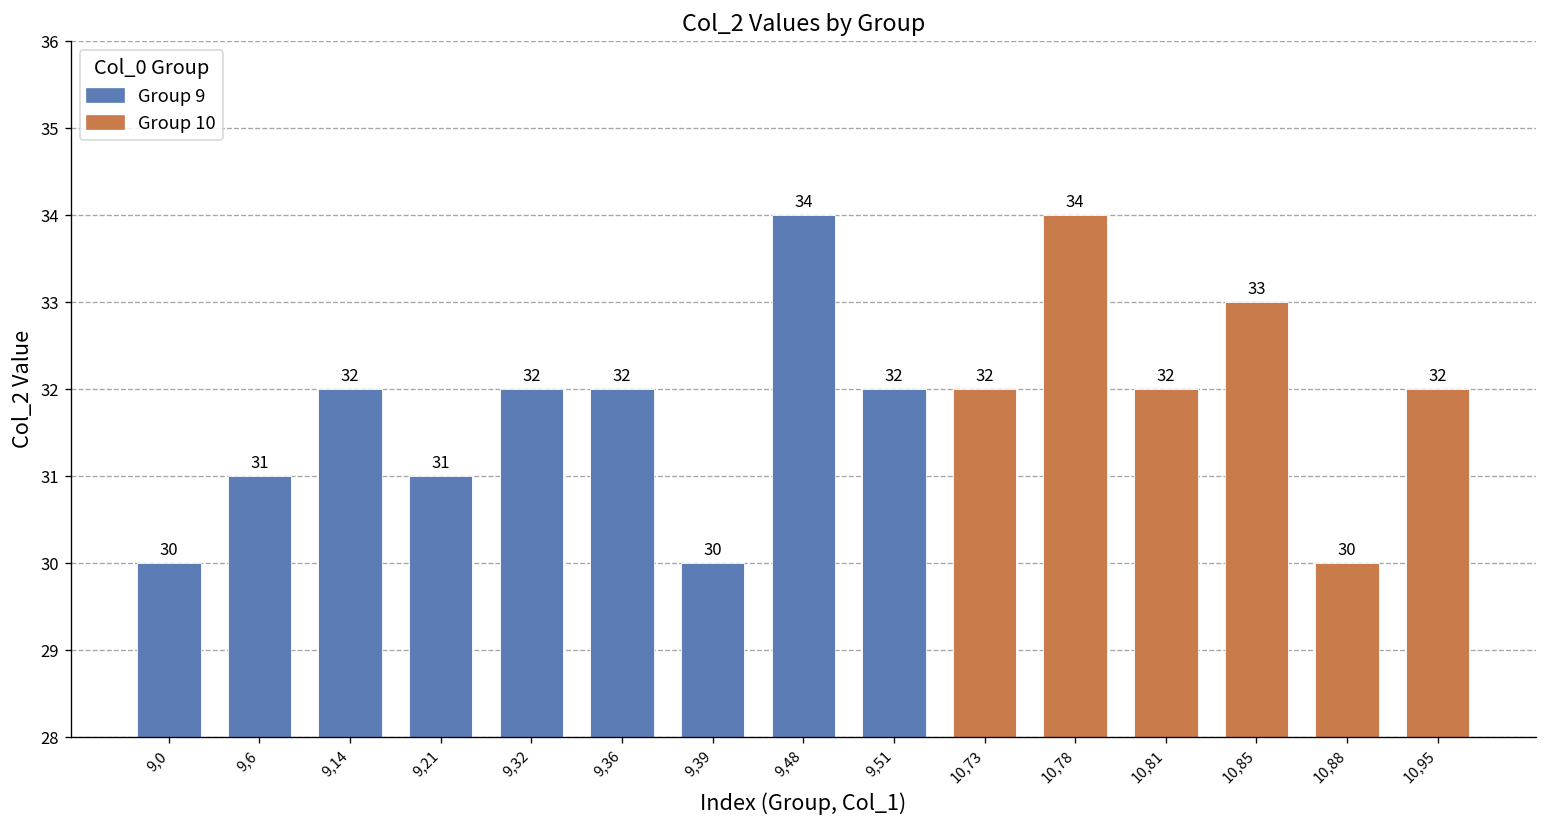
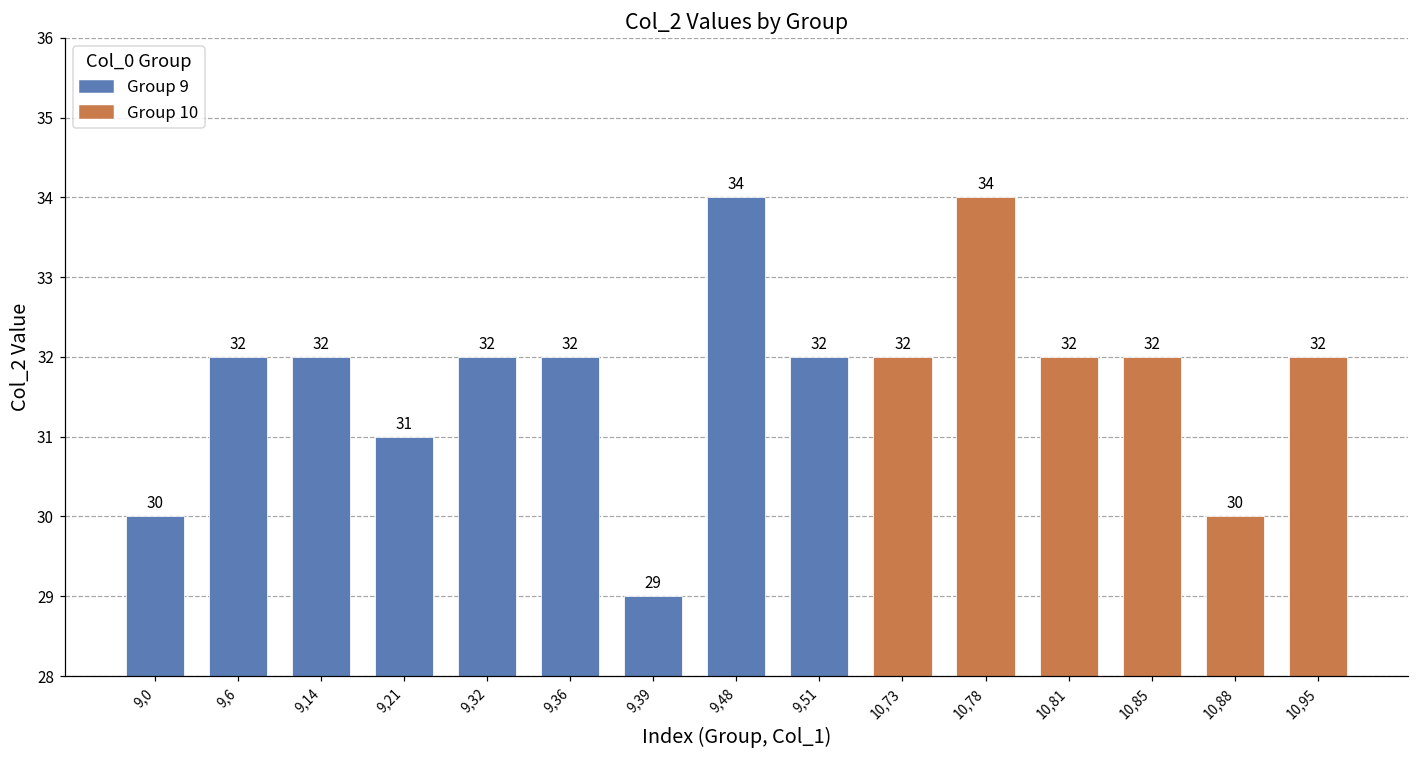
  {
    "9,0": 30,
-   "9,6": 31,
+   "9,6": 32,
    "9,14": 32,
    "9,21": 31,
    "9,32": 32,
    "9,36": 32,
-   "9,39": 30,
+   "9,39": 29,
    "9,48": 34,
    "9,51": 32,
    "10,73": 32,
    "10,78": 34,
    "10,81": 32,
-   "10,85": 33,
+   "10,85": 32,
    "10,88": 30,
    "10,95": 32
  }
